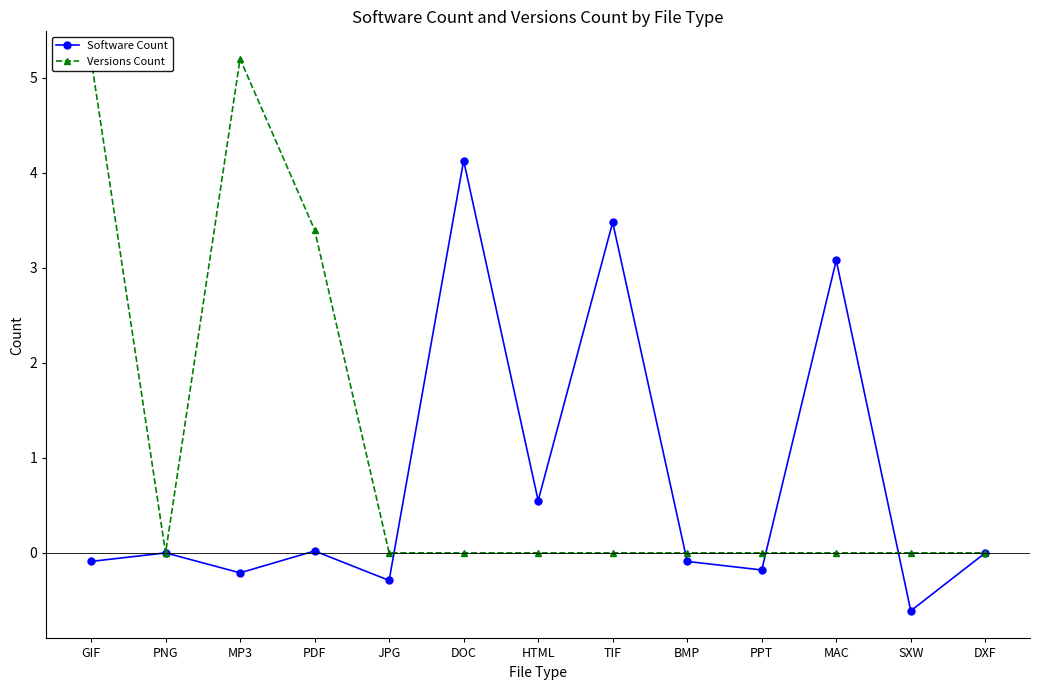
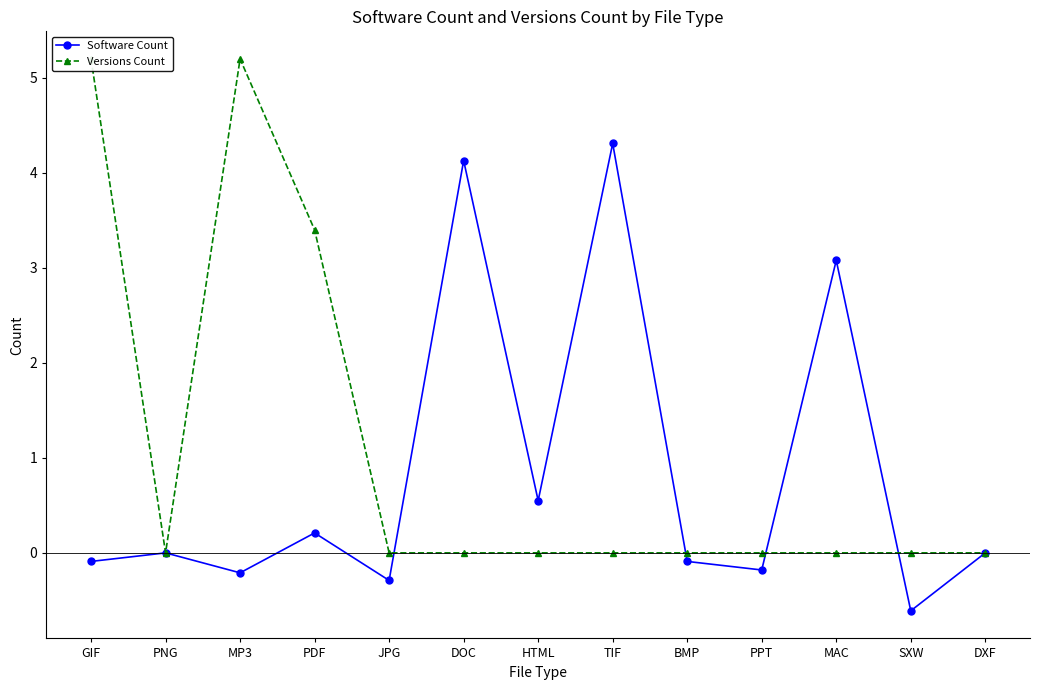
  {
    "Software Count": {
      "GIF": -0.1,
      "MP3": -0.2,
-     "PDF": 0.0,
+     "PDF": 0.2,
      "JPG": -0.3,
      "DOC": 4.1,
      "HTML": 0.6,
-     "TIF": 3.5,
+     "TIF": 4.3,
      "BMP": -0.1,
      "PPT": -0.2,
      "MAC": 3.1,
      "SXW": -0.6
    },
    "Versions Count": {
      "MP3": 5.2,
      "PDF": 3.4,
      "JPG": 0.0,
      "DOC": 0.0,
      "HTML": 0.0,
      "TIF": 0.0,
      "BMP": 0.0,
      "PPT": 0.0,
      "MAC": 0.0,
      "SXW": 0.0
    }
  }
